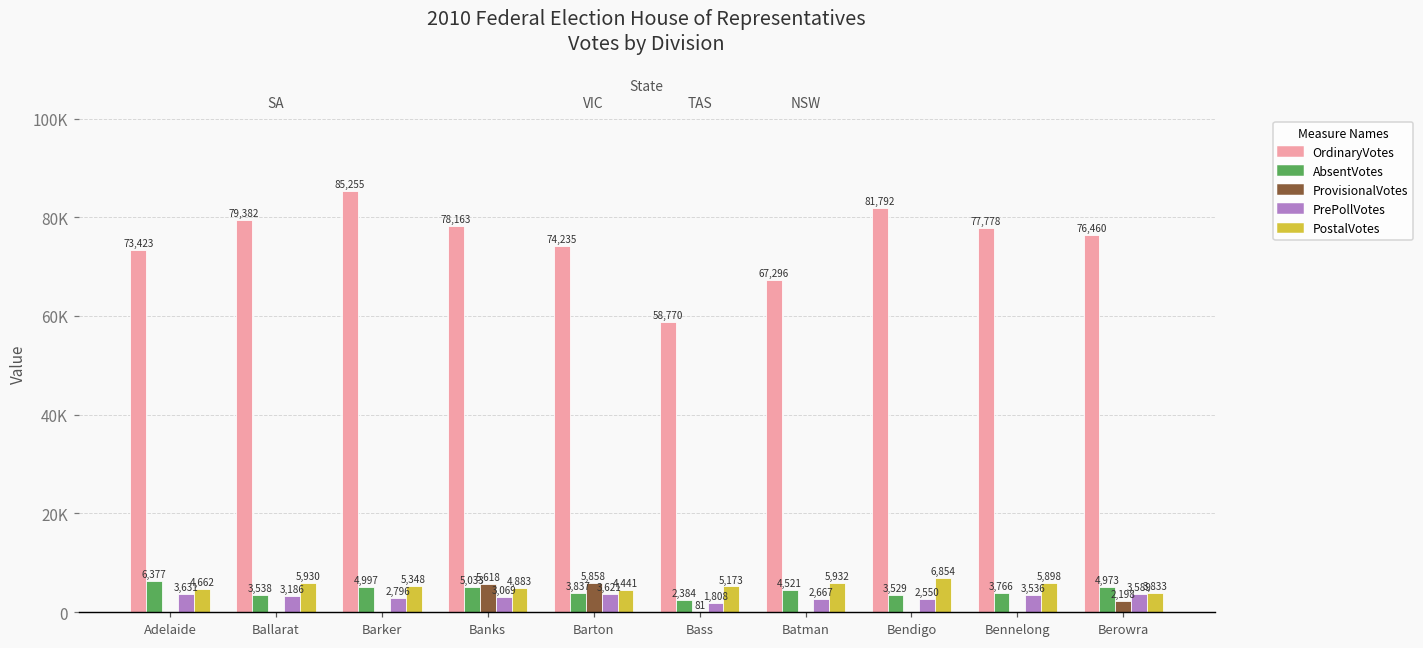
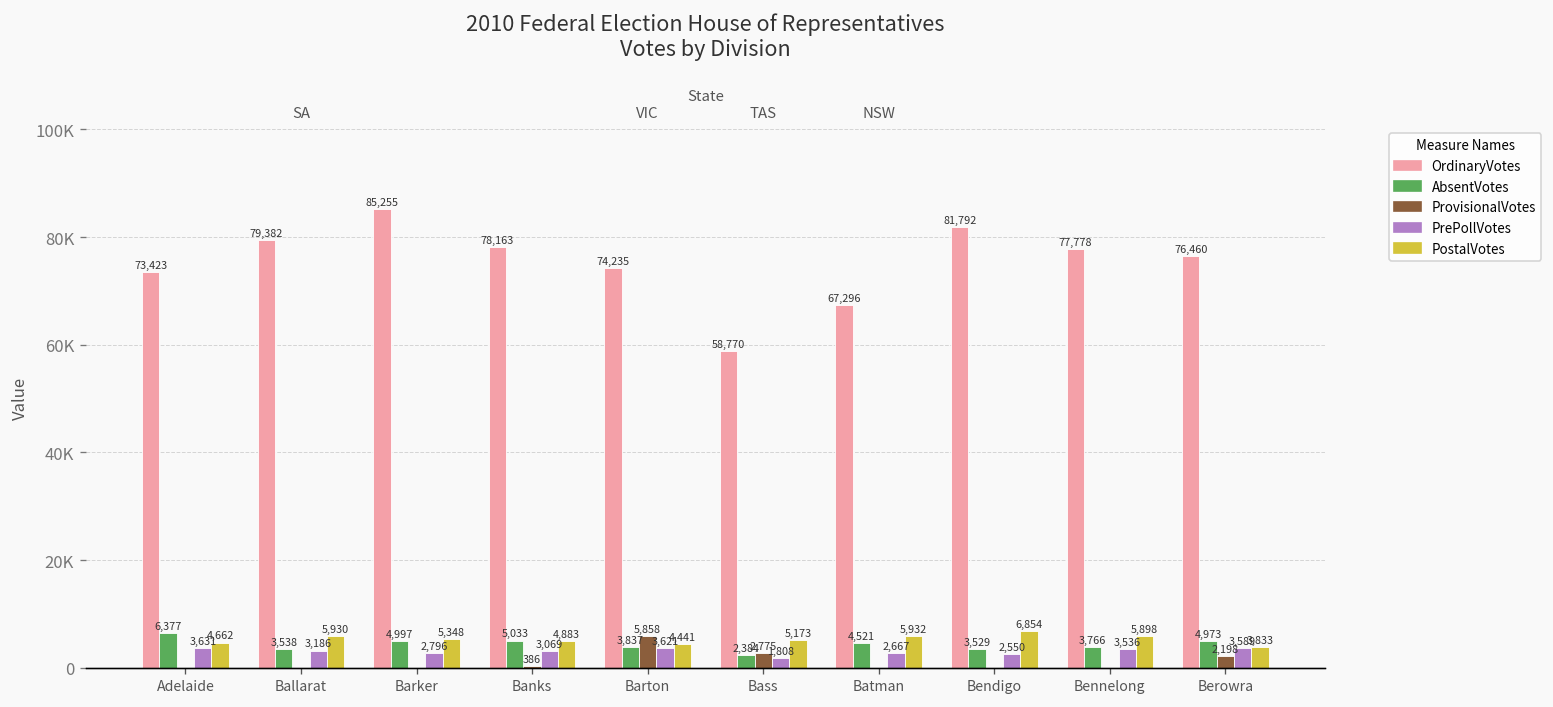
  {
    "ProvisionalVotes": {
-     "Banks": "5,618",
+     "Banks": "386",
      "Barton": "5,858",
-     "Bass": "81",
+     "Bass": "2,775",
      "Berowra": "2,198"
    }
  }
